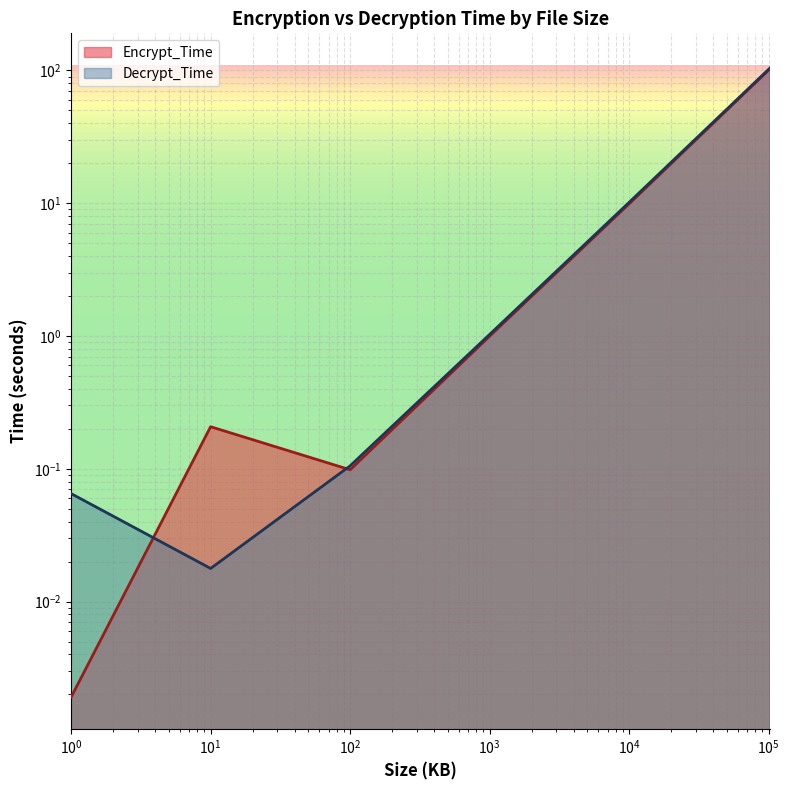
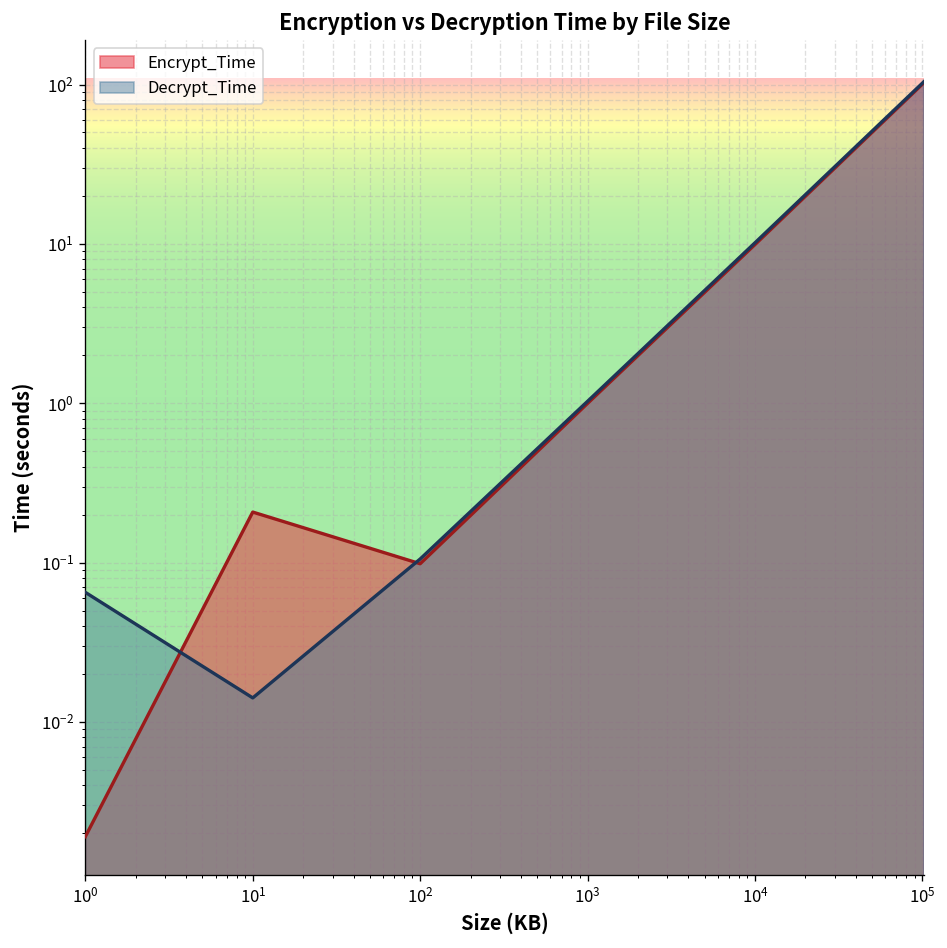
  {
    "Encrypt_Time": {
      "10^0": 0.0019,
      "10^1": 0.21,
      "10^2": 0.10
    },
    "Decrypt_Time": {
      "10^0": 0.07,
-     "10^1": 0.018,
+     "10^1": 0.014,
      "10^2": 0.11
    }
  }
